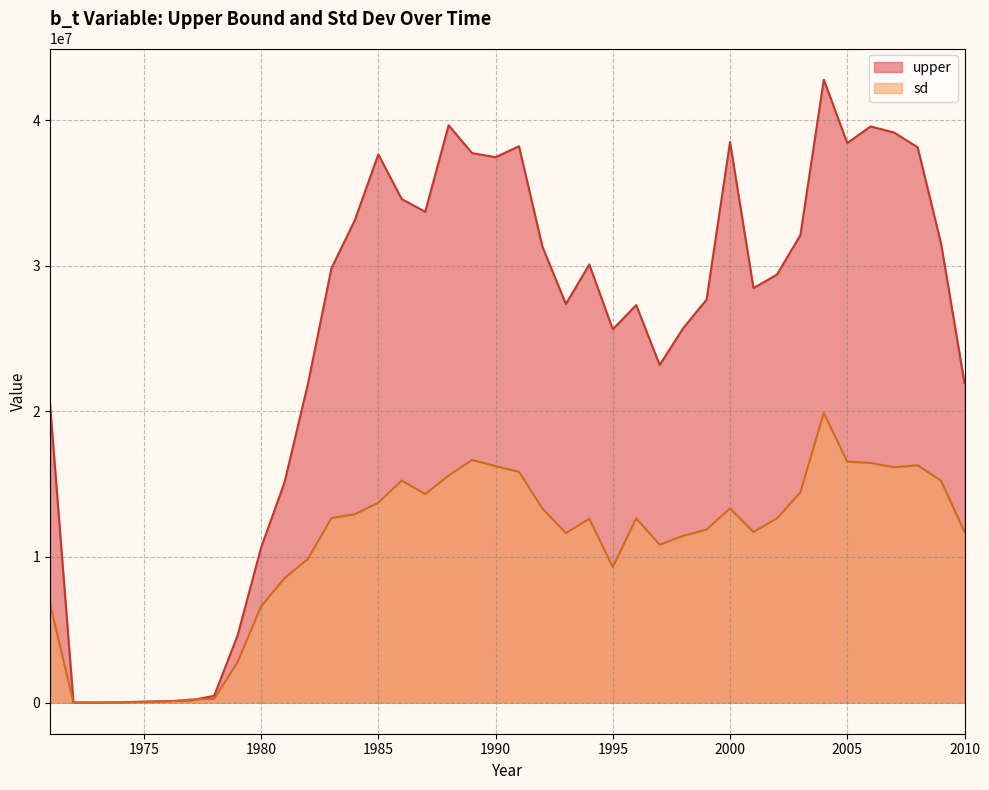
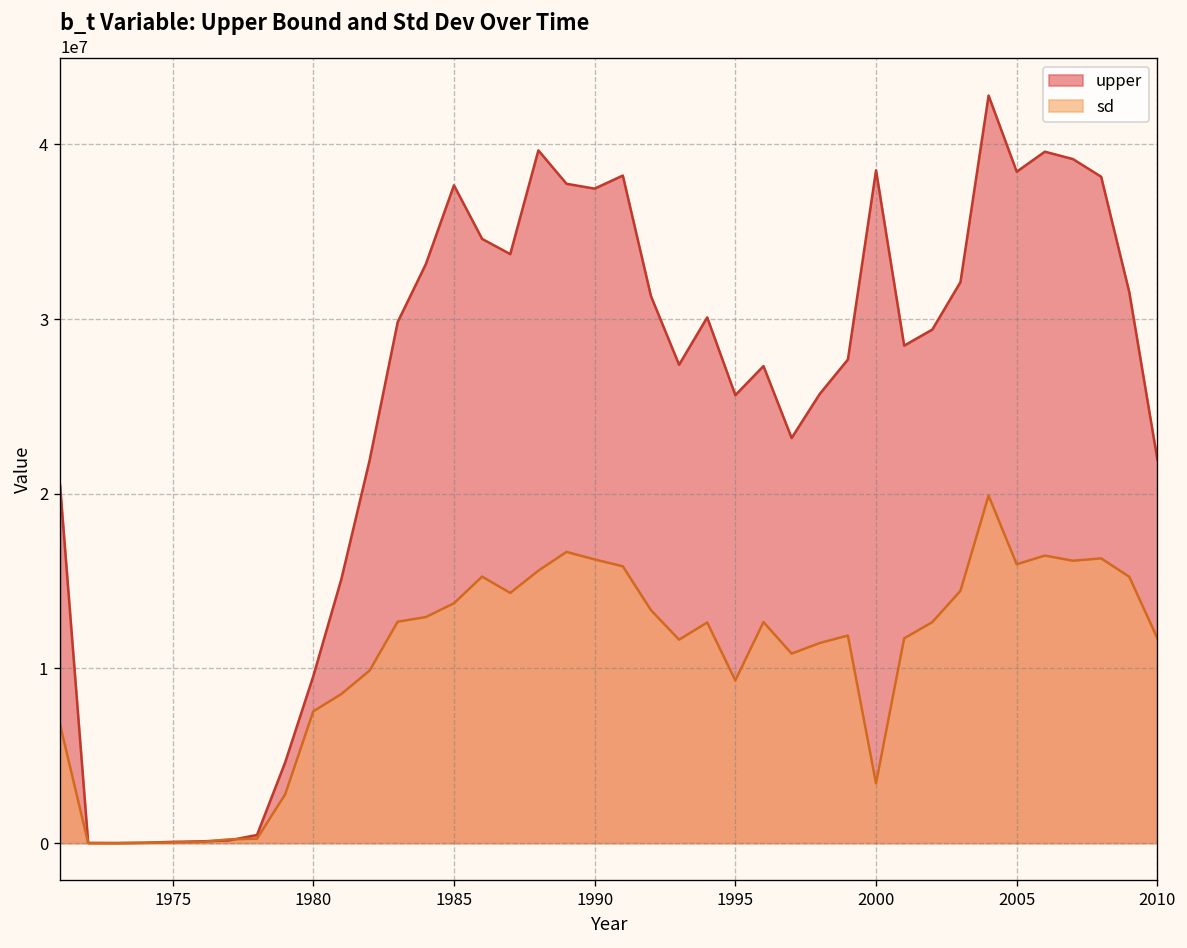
  {
    "upper": {
-     "1980": 10600000,
+     "1980": 9600000,
      "1985": 37700000,
      "1990": 37500000,
      "1995": 25600000,
      "2000": 38500000,
      "2005": 38400000,
      "2010": 21900000
    },
    "sd": {
-     "1980": 6600000,
+     "1980": 7500000,
      "1985": 13700000,
      "1990": 16200000,
      "1995": 9300000,
-     "2000": 13300000,
-     "2005": 16500000,
+     "2000": 3400000,
+     "2005": 16000000,
      "2010": 11700000
    }
  }
